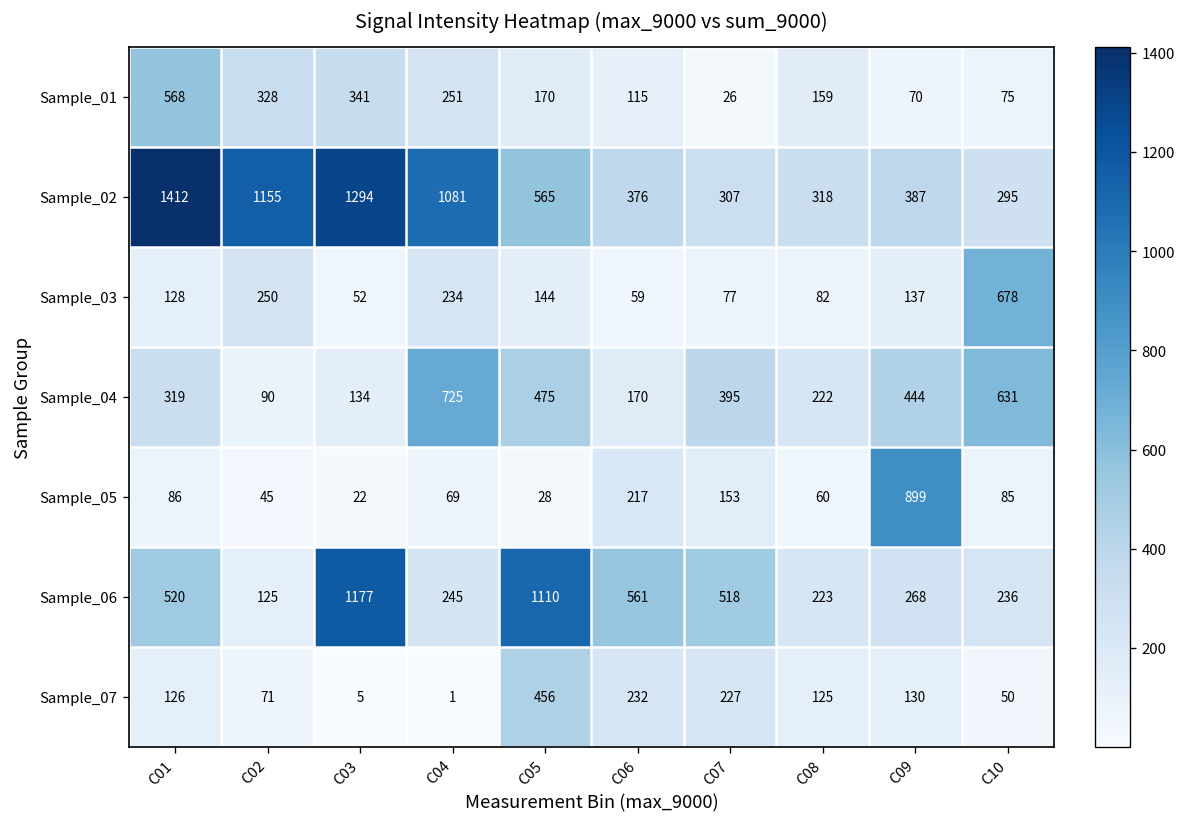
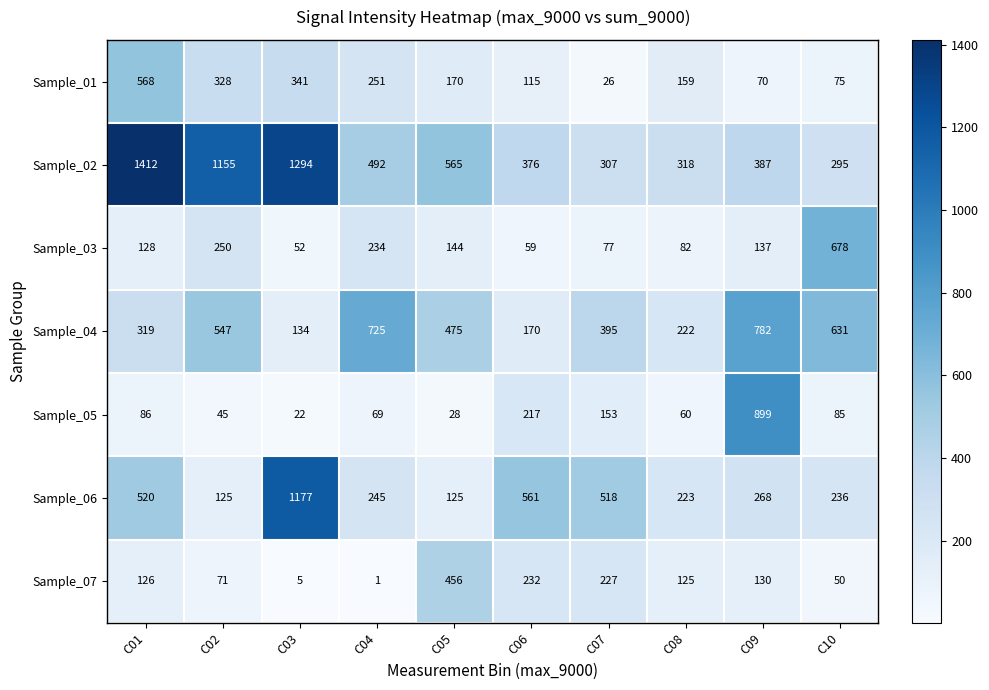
  {
    "Sample_01": {
      "C01": 568,
      "C02": 328,
      "C03": 341,
      "C04": 251,
      "C05": 170,
      "C06": 115,
      "C07": 26,
      "C08": 159,
      "C09": 70,
      "C10": 75
    },
    "Sample_02": {
      "C01": 1412,
      "C02": 1155,
      "C03": 1294,
-     "C04": 1081,
+     "C04": 492,
      "C05": 565,
      "C06": 376,
      "C07": 307,
      "C08": 318,
      "C09": 387,
      "C10": 295
    },
    "Sample_03": {
      "C01": 128,
      "C02": 250,
      "C03": 52,
      "C04": 234,
      "C05": 144,
      "C06": 59,
      "C07": 77,
      "C08": 82,
      "C09": 137,
      "C10": 678
    },
    "Sample_04": {
      "C01": 319,
-     "C02": 90,
+     "C02": 547,
      "C03": 134,
      "C04": 725,
      "C05": 475,
      "C06": 170,
      "C07": 395,
      "C08": 222,
-     "C09": 444,
+     "C09": 782,
      "C10": 631
    },
    "Sample_05": {
      "C01": 86,
      "C02": 45,
      "C03": 22,
      "C04": 69,
      "C05": 28,
      "C06": 217,
      "C07": 153,
      "C08": 60,
      "C09": 899,
      "C10": 85
    },
    "Sample_06": {
      "C01": 520,
      "C02": 125,
      "C03": 1177,
      "C04": 245,
-     "C05": 1110,
+     "C05": 125,
      "C06": 561,
      "C07": 518,
      "C08": 223,
      "C09": 268,
      "C10": 236
    },
    "Sample_07": {
      "C01": 126,
      "C02": 71,
      "C03": 5,
      "C04": 1,
      "C05": 456,
      "C06": 232,
      "C07": 227,
      "C08": 125,
      "C09": 130,
      "C10": 50
    }
  }
